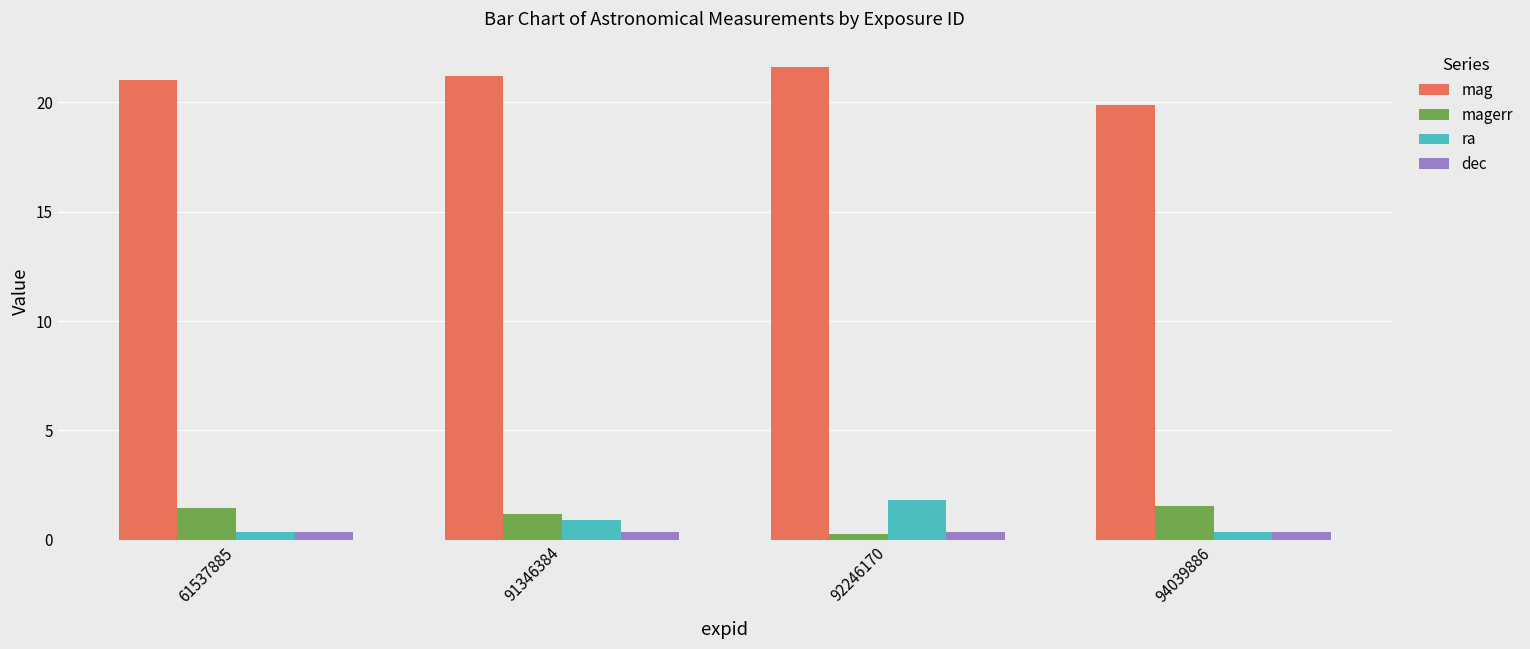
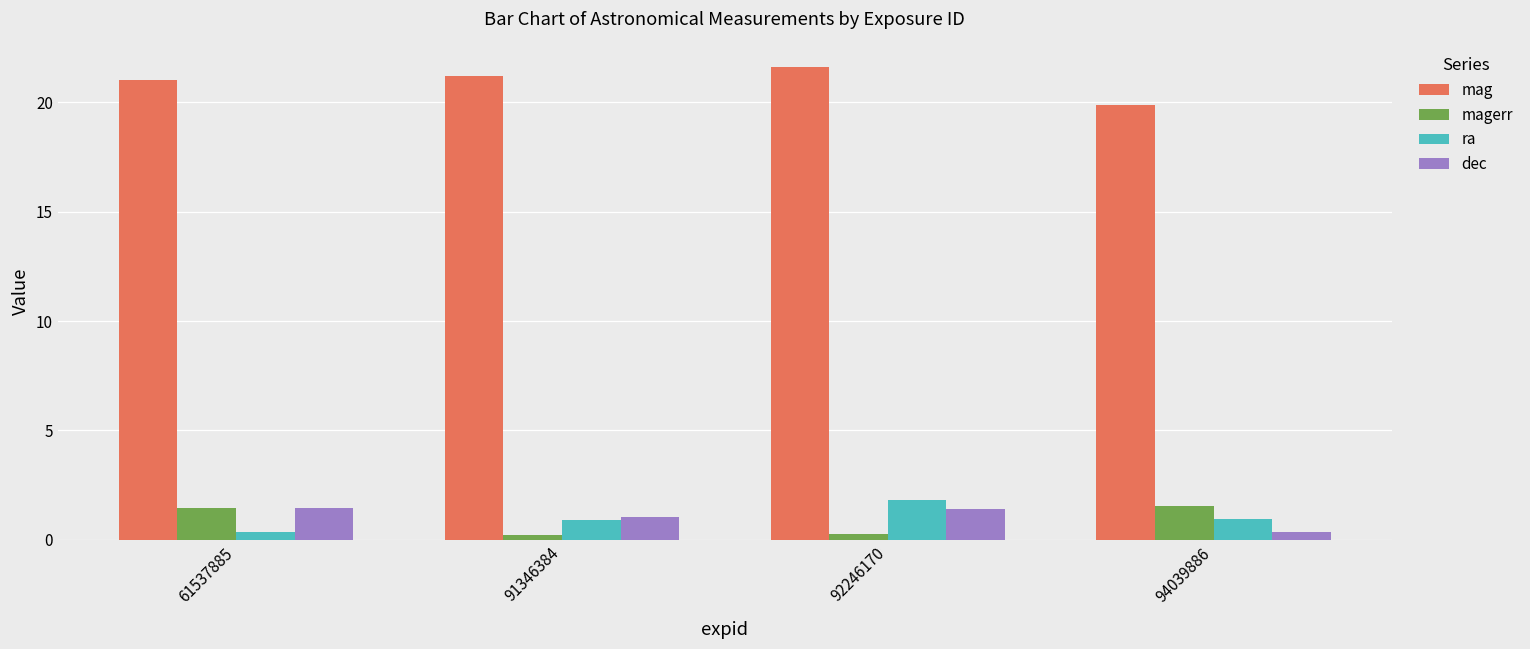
  {
    "mag": {
      "61537885": 21.0,
      "91346384": 21.2,
      "92246170": 21.6,
      "94039886": 19.9
    },
    "magerr": {
      "61537885": 1.4,
-     "91346384": 1.2,
+     "91346384": 0.2,
      "92246170": 0.3,
      "94039886": 1.5
    },
    "ra": {
      "61537885": 0.4,
      "91346384": 0.9,
      "92246170": 1.8,
-     "94039886": 0.4
+     "94039886": 1.0
    },
    "dec": {
-     "61537885": 0.4,
-     "91346384": 0.4,
-     "92246170": 0.4,
+     "61537885": 1.5,
+     "91346384": 1.0,
+     "92246170": 1.4,
      "94039886": 0.4
    }
  }
